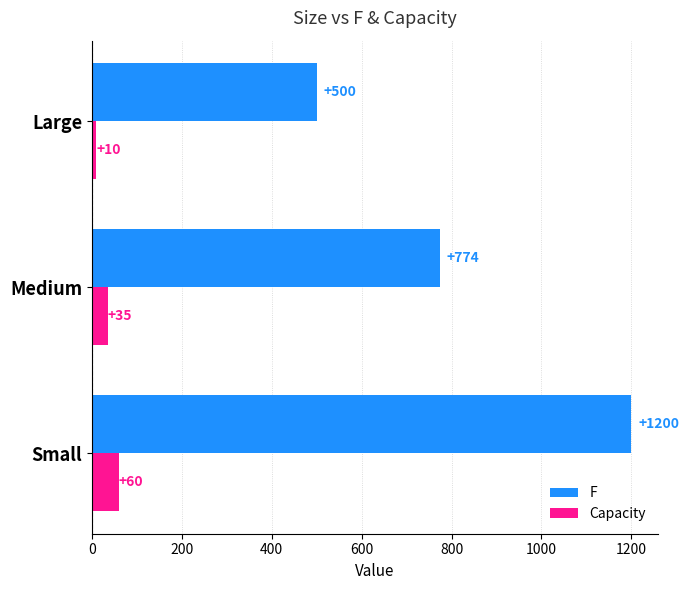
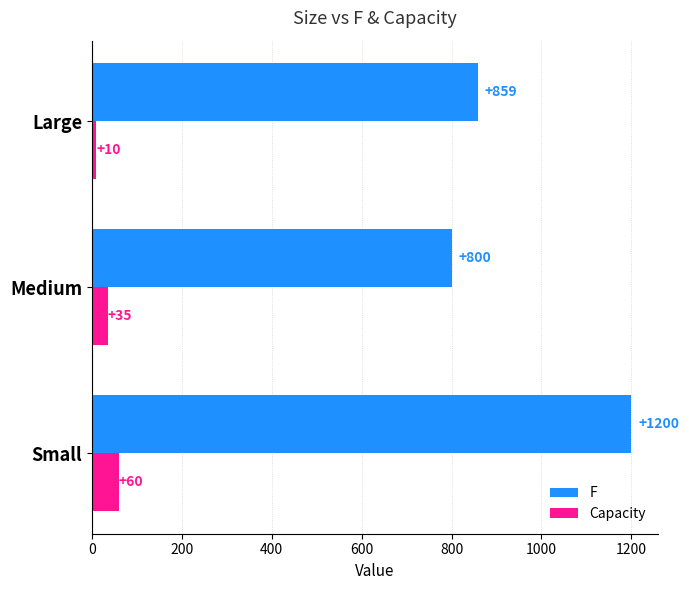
  {
    "F": {
-     "Large": "+500",
-     "Medium": "+774",
+     "Large": "+859",
+     "Medium": "+800",
      "Small": "+1200"
    },
    "Capacity": {
      "Large": "+10",
      "Medium": "+35",
      "Small": "+60"
    }
  }
